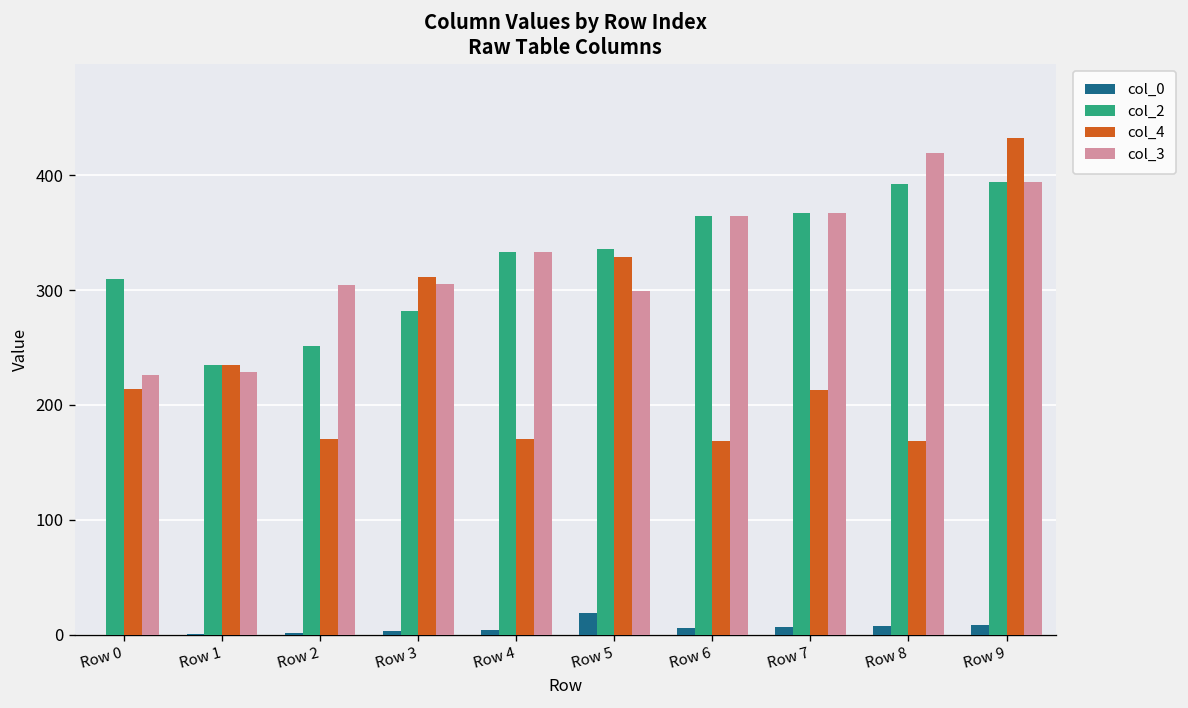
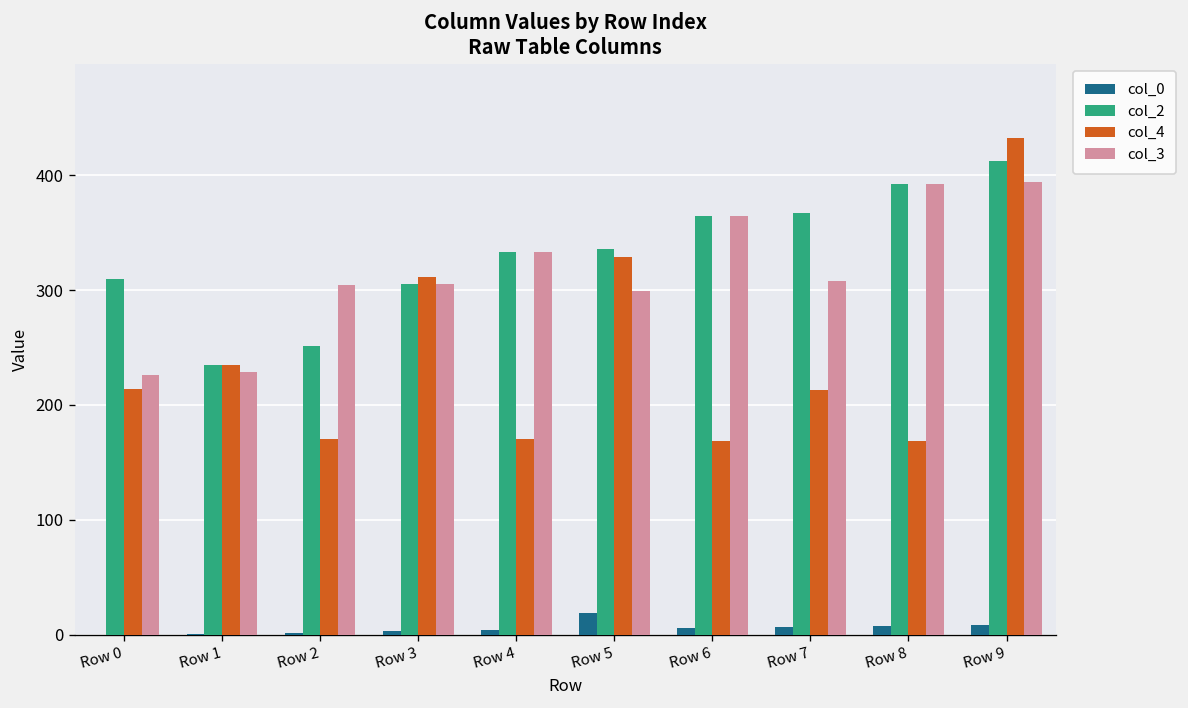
  {
    "col_0": {
      "Row 0": 0,
      "Row 3": 0,
      "Row 4": 0,
      "Row 5": 20,
      "Row 6": 10,
      "Row 7": 10,
      "Row 8": 10,
      "Row 9": 10
    },
    "col_2": {
      "Row 0": 310,
      "Row 1": 240,
      "Row 2": 250,
-     "Row 3": 280,
+     "Row 3": 310,
      "Row 4": 330,
      "Row 5": 340,
      "Row 6": 360,
      "Row 7": 370,
      "Row 8": 390,
-     "Row 9": 390
+     "Row 9": 410
    },
    "col_4": {
      "Row 0": 210,
      "Row 1": 240,
      "Row 2": 170,
      "Row 3": 310,
      "Row 4": 170,
      "Row 5": 330,
      "Row 6": 170,
      "Row 7": 210,
      "Row 8": 170,
      "Row 9": 430
    },
    "col_3": {
      "Row 0": 230,
      "Row 1": 230,
      "Row 2": 300,
      "Row 3": 310,
      "Row 4": 330,
      "Row 5": 300,
      "Row 6": 360,
-     "Row 7": 370,
-     "Row 8": 420,
+     "Row 7": 310,
+     "Row 8": 390,
      "Row 9": 390
    }
  }
